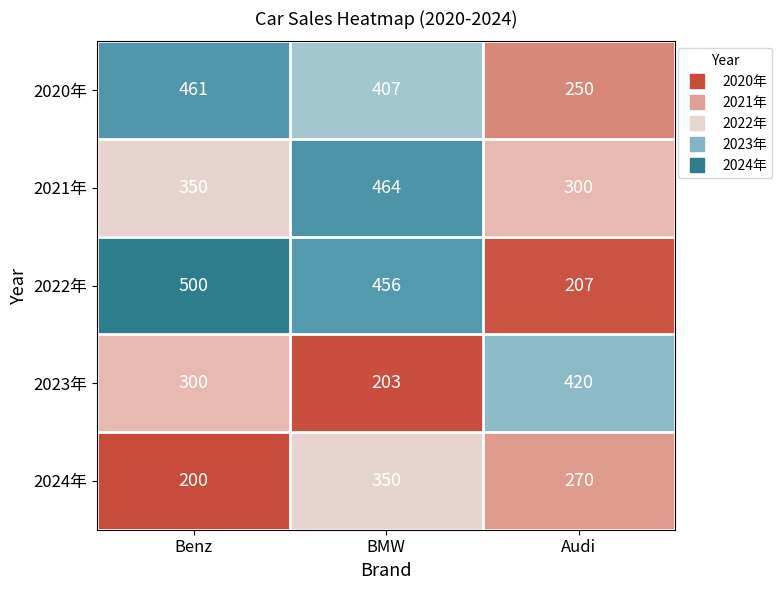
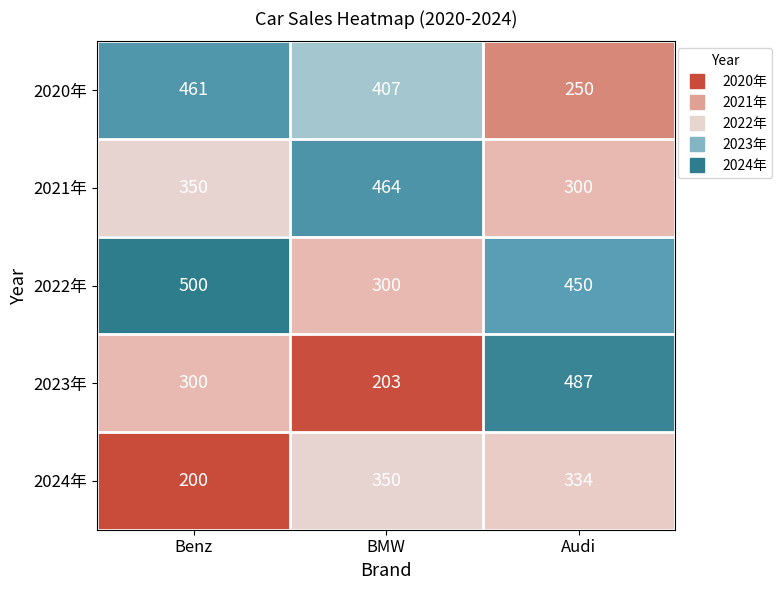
  {
    "2020年": {
      "Benz": 461,
      "BMW": 407,
      "Audi": 250
    },
    "2021年": {
      "BMW": 464,
      "Audi": 300
    },
    "2022年": {
      "Benz": 500,
-     "BMW": 456,
-     "Audi": 207
+     "BMW": 300,
+     "Audi": 450
    },
    "2023年": {
      "Benz": 300,
      "BMW": 203,
-     "Audi": 420
+     "Audi": 487
    },
    "2024年": {
      "Benz": 200,
-     "Audi": 270
+     "Audi": 334
    }
  }
